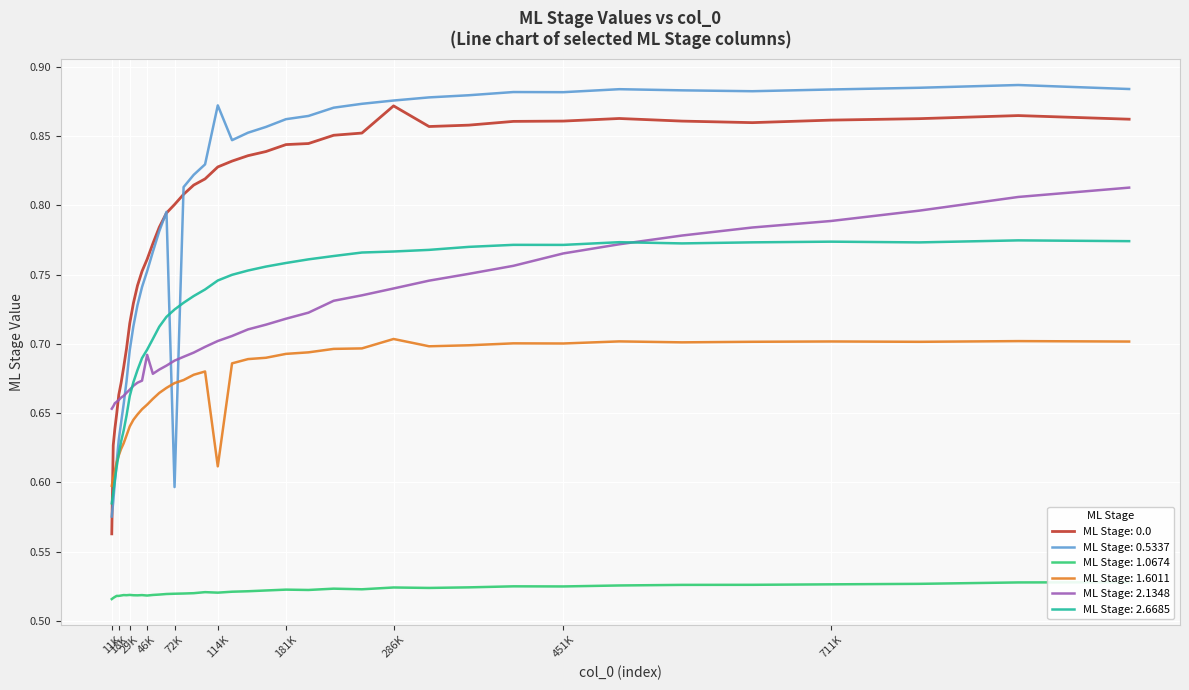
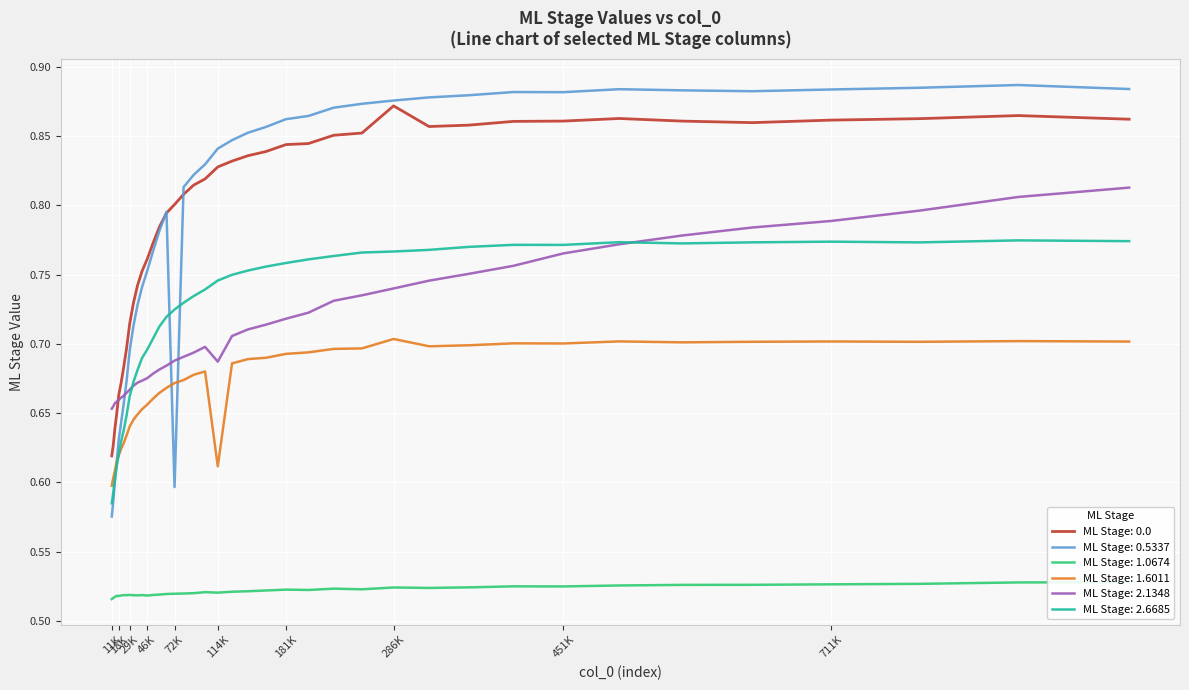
  {
    "ML Stage: 0.0": {
-     "11K": 0.563,
+     "11K": 0.619,
      "18K": 0.663,
      "29K": 0.715,
      "46K": 0.761,
      "72K": 0.801,
      "114K": 0.828,
      "181K": 0.844,
      "286K": 0.872,
      "451K": 0.861,
      "711K": 0.862
    },
    "ML Stage: 0.5337": {
      "11K": 0.575,
      "18K": 0.631,
      "29K": 0.696,
      "46K": 0.753,
      "72K": 0.597,
-     "114K": 0.872,
+     "114K": 0.841,
      "181K": 0.862,
      "286K": 0.876,
      "451K": 0.882,
      "711K": 0.884
    },
    "ML Stage: 1.6011": {
      "11K": 0.598,
      "29K": 0.640,
      "46K": 0.656,
      "72K": 0.672,
      "114K": 0.612,
      "181K": 0.693,
      "286K": 0.704,
      "451K": 0.700,
      "711K": 0.702
    },
    "ML Stage: 2.1348": {
      "11K": 0.653,
      "18K": 0.659,
      "29K": 0.667,
-     "46K": 0.692,
+     "46K": 0.675,
      "72K": 0.688,
-     "114K": 0.702,
+     "114K": 0.687,
      "181K": 0.718,
      "286K": 0.740,
      "451K": 0.765,
      "711K": 0.789
    }
  }
